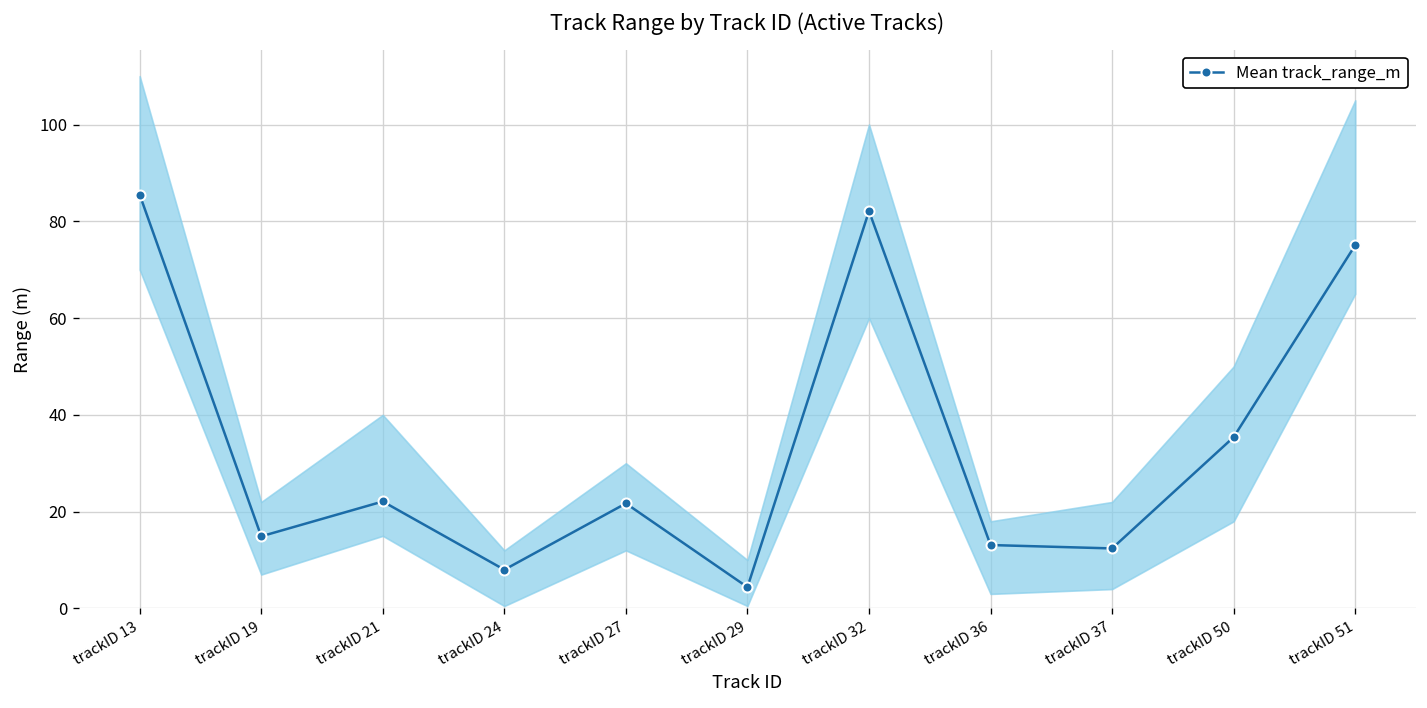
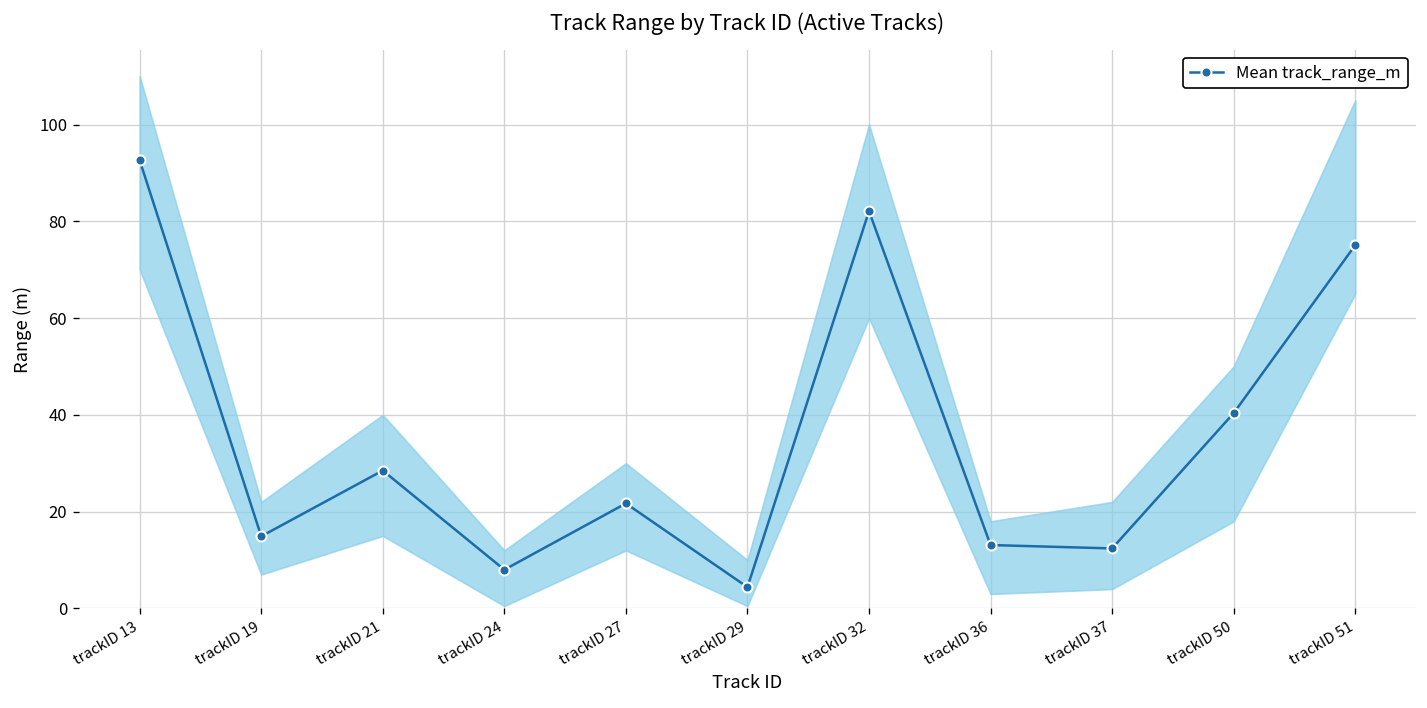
  {
    "Mean track_range_m": {
-     "trackID 13": 86,
+     "trackID 13": 93,
      "trackID 19": 15,
-     "trackID 21": 22,
+     "trackID 21": 29,
      "trackID 24": 8,
      "trackID 27": 22,
      "trackID 29": 4,
      "trackID 32": 82,
      "trackID 36": 13,
      "trackID 37": 12,
-     "trackID 50": 35,
+     "trackID 50": 40,
      "trackID 51": 75
    }
  }
